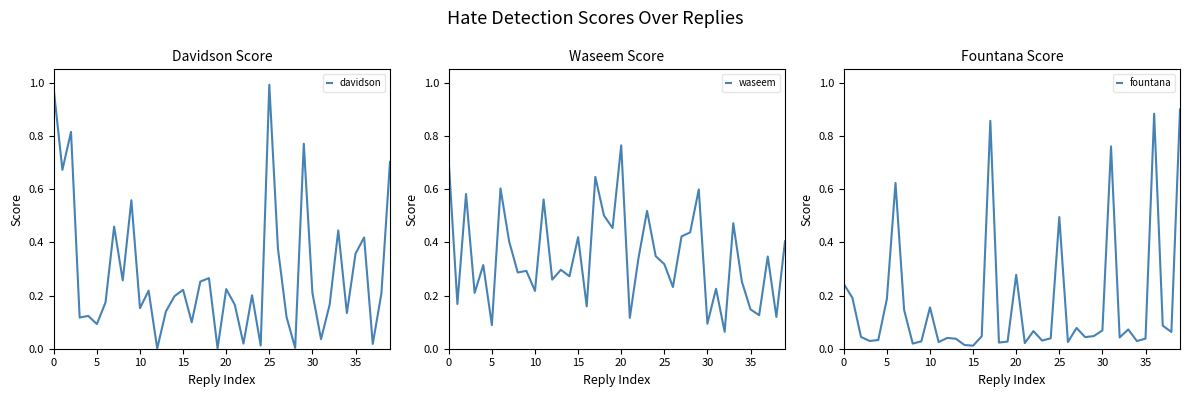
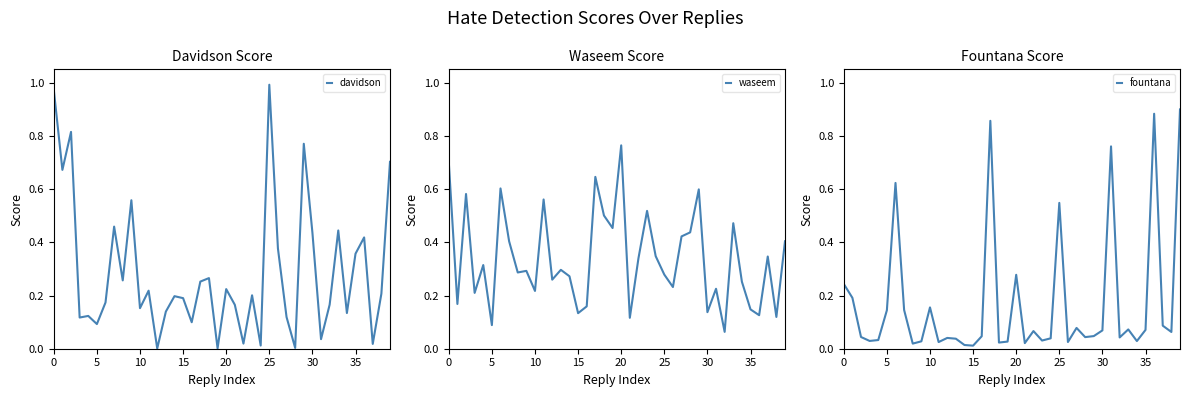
  {
    "Davidson Score": {
      "0": 0.97,
      "5": 0.09,
      "10": 0.15,
-     "15": 0.22,
+     "15": 0.19,
      "20": 0.22,
      "25": 0.99,
-     "30": 0.21,
+     "30": 0.44,
      "35": 0.36
    },
    "Waseem Score": {
      "0": 0.70,
      "5": 0.09,
      "10": 0.22,
-     "15": 0.42,
+     "15": 0.13,
      "20": 0.76,
-     "25": 0.32,
-     "30": 0.09,
+     "25": 0.28,
+     "30": 0.14,
      "35": 0.15
    },
    "Fountana Score": {
      "0": 0.24,
-     "5": 0.19,
+     "5": 0.14,
      "10": 0.16,
      "15": 0.01,
      "20": 0.28,
-     "25": 0.49,
+     "25": 0.55,
      "30": 0.07,
-     "35": 0.04
+     "35": 0.07
    }
  }
